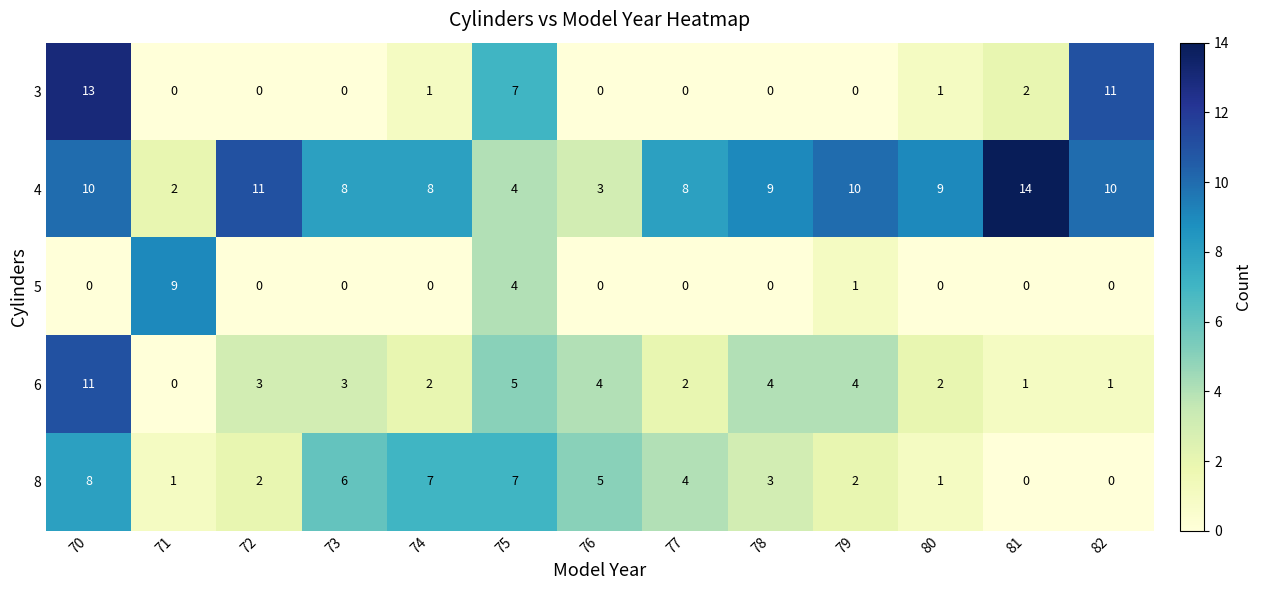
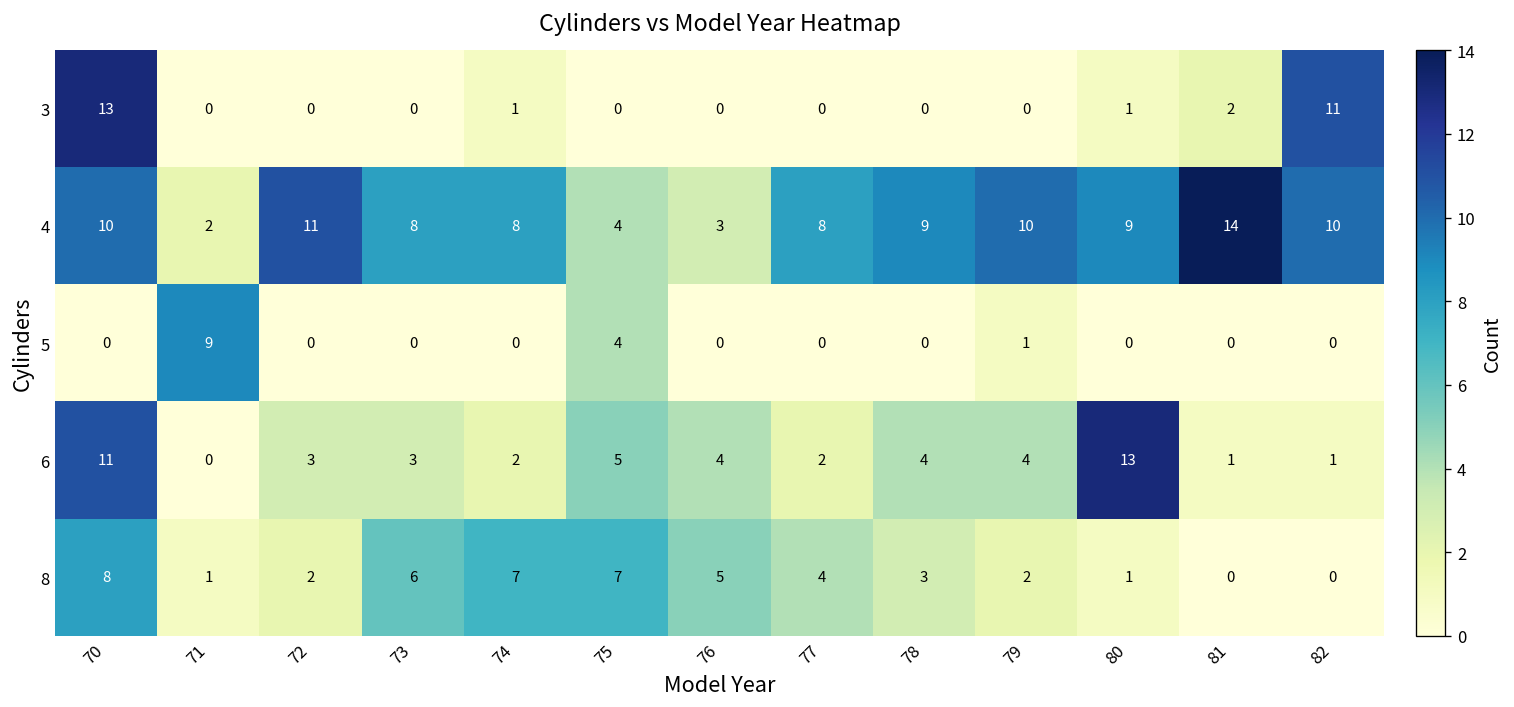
  {
    "3": {
      "70": 13,
      "71": 0,
      "72": 0,
      "73": 0,
      "74": 1,
-     "75": 7,
+     "75": 0,
      "76": 0,
      "77": 0,
      "78": 0,
      "79": 0,
      "80": 1,
      "81": 2,
      "82": 11
    },
    "4": {
      "70": 10,
      "71": 2,
      "72": 11,
      "73": 8,
      "74": 8,
      "75": 4,
      "76": 3,
      "77": 8,
      "78": 9,
      "79": 10,
      "80": 9,
      "81": 14,
      "82": 10
    },
    "5": {
      "70": 0,
      "71": 9,
      "72": 0,
      "73": 0,
      "74": 0,
      "75": 4,
      "76": 0,
      "77": 0,
      "78": 0,
      "79": 1,
      "80": 0,
      "81": 0,
      "82": 0
    },
    "6": {
      "70": 11,
      "71": 0,
      "72": 3,
      "73": 3,
      "74": 2,
      "75": 5,
      "76": 4,
      "77": 2,
      "78": 4,
      "79": 4,
-     "80": 2,
+     "80": 13,
      "81": 1,
      "82": 1
    },
    "8": {
      "70": 8,
      "71": 1,
      "72": 2,
      "73": 6,
      "74": 7,
      "75": 7,
      "76": 5,
      "77": 4,
      "78": 3,
      "79": 2,
      "80": 1,
      "81": 0,
      "82": 0
    }
  }
